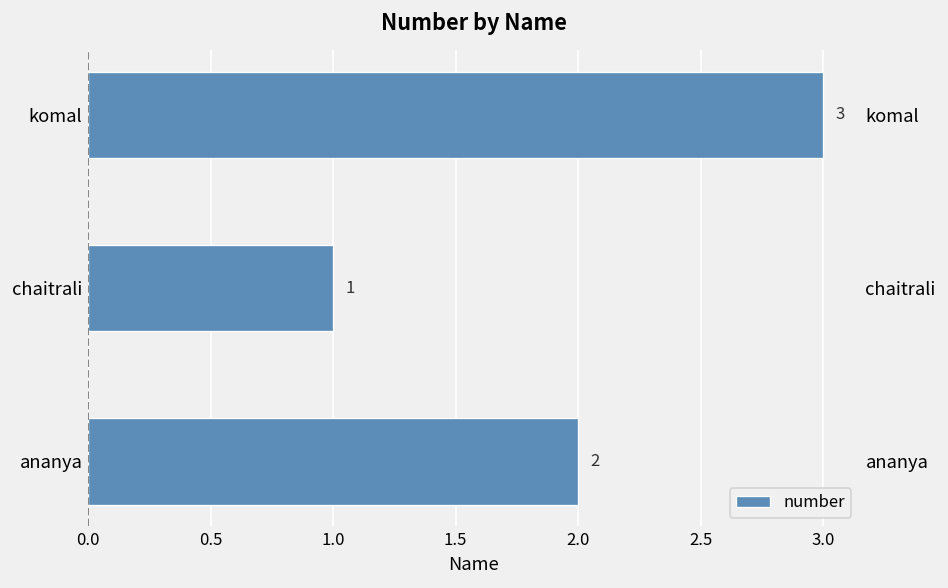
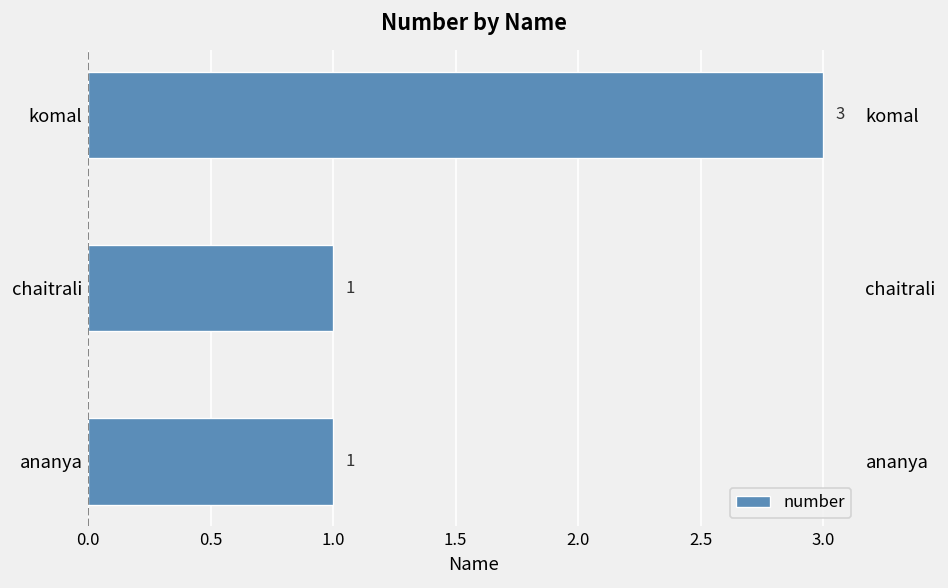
  {
    "komal": 3,
    "chaitrali": 1,
-   "ananya": 2
+   "ananya": 1
  }
